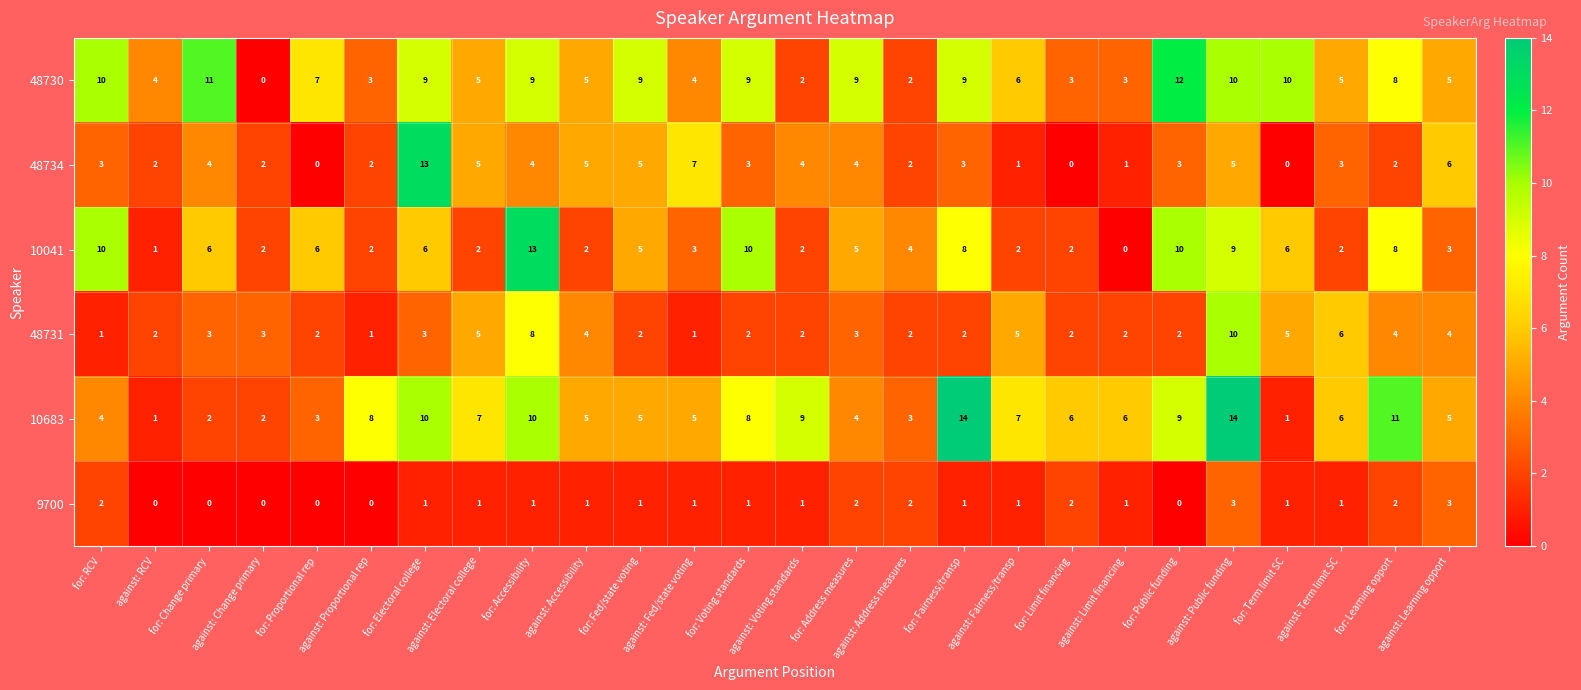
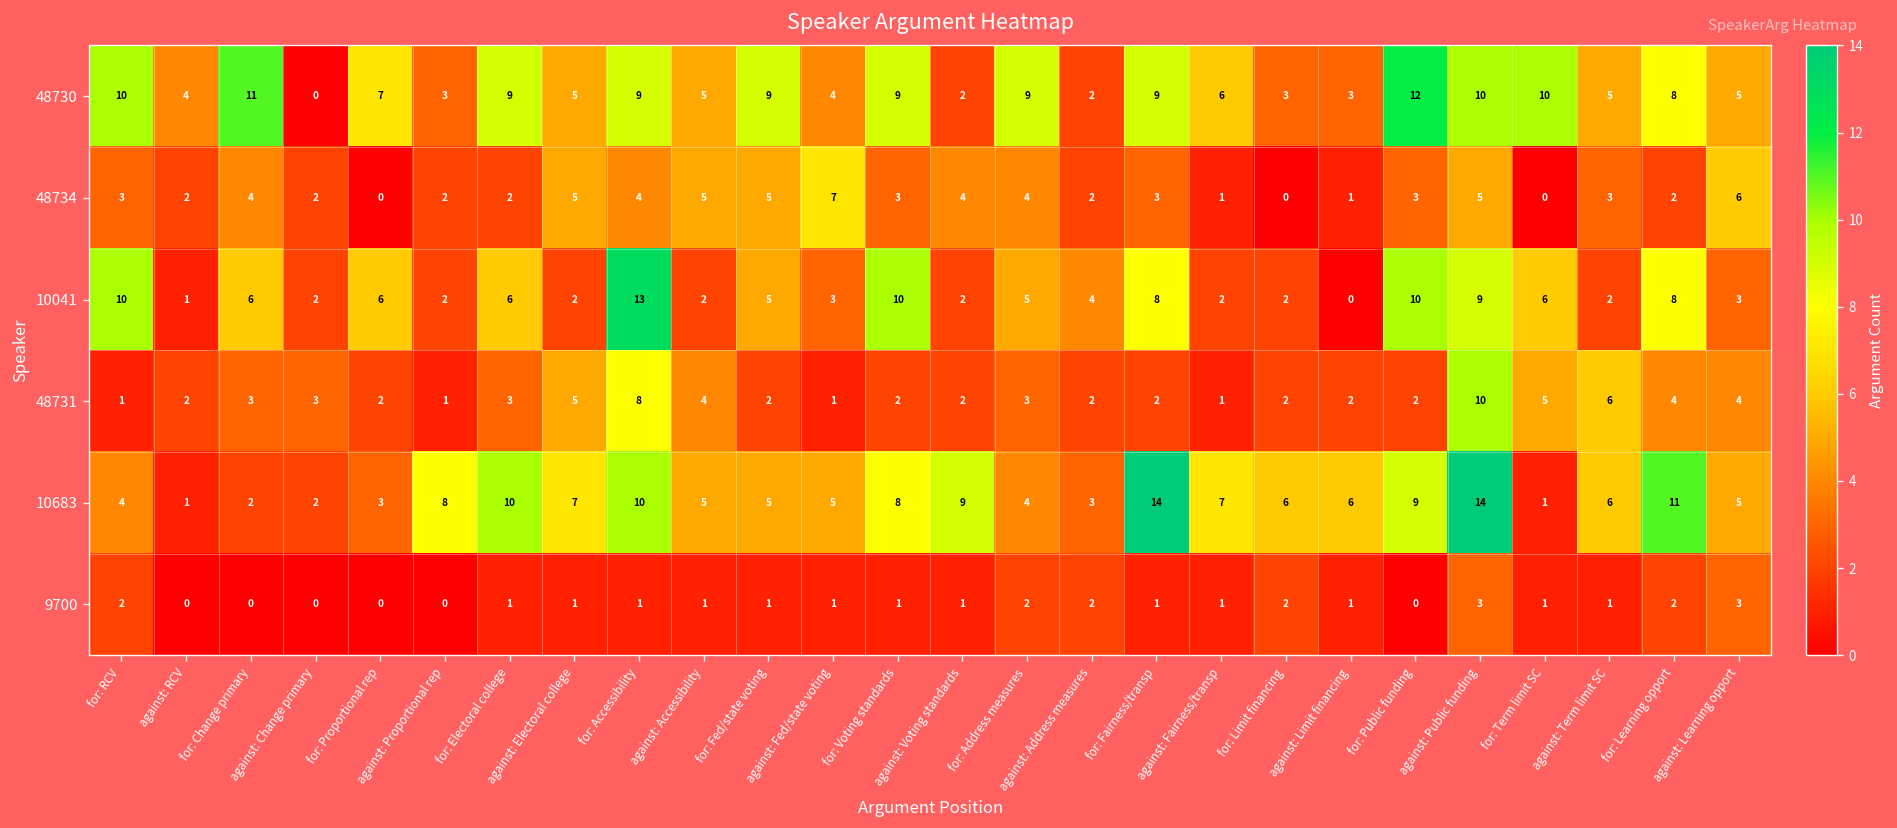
  {
    "48730": {
      "for: RCV": 10,
      "against: RCV": 4,
      "for: Change primary": 11,
      "against: Change primary": 0,
      "for: Proportional rep": 7,
      "against: Proportional rep": 3,
      "for: Electoral college": 9,
      "against: Electoral college": 5,
      "for: Accessibility": 9,
      "against: Accessibility": 5,
      "for: Fed/state voting": 9,
      "against: Fed/state voting": 4,
      "for: Voting standards": 9,
      "against: Voting standards": 2,
      "for: Address measures": 9,
      "against: Address measures": 2,
      "for: Fairness/transp": 9,
      "against: Fairness/transp": 6,
      "for: Limit financing": 3,
      "against: Limit financing": 3,
      "for: Public funding": 12,
      "against: Public funding": 10,
      "for: Term limit SC": 10,
      "against: Term limit SC": 5,
      "for: Learning opport": 8,
      "against: Learning opport": 5
    },
    "48734": {
      "for: RCV": 3,
      "against: RCV": 2,
      "for: Change primary": 4,
      "against: Change primary": 2,
      "for: Proportional rep": 0,
      "against: Proportional rep": 2,
-     "for: Electoral college": 13,
+     "for: Electoral college": 2,
      "against: Electoral college": 5,
      "for: Accessibility": 4,
      "against: Accessibility": 5,
      "for: Fed/state voting": 5,
      "against: Fed/state voting": 7,
      "for: Voting standards": 3,
      "against: Voting standards": 4,
      "for: Address measures": 4,
      "against: Address measures": 2,
      "for: Fairness/transp": 3,
      "against: Fairness/transp": 1,
      "for: Limit financing": 0,
      "against: Limit financing": 1,
      "for: Public funding": 3,
      "against: Public funding": 5,
      "for: Term limit SC": 0,
      "against: Term limit SC": 3,
      "for: Learning opport": 2,
      "against: Learning opport": 6
    },
    "10041": {
      "for: RCV": 10,
      "against: RCV": 1,
      "for: Change primary": 6,
      "against: Change primary": 2,
      "for: Proportional rep": 6,
      "against: Proportional rep": 2,
      "for: Electoral college": 6,
      "against: Electoral college": 2,
      "for: Accessibility": 13,
      "against: Accessibility": 2,
      "for: Fed/state voting": 5,
      "against: Fed/state voting": 3,
      "for: Voting standards": 10,
      "against: Voting standards": 2,
      "for: Address measures": 5,
      "against: Address measures": 4,
      "for: Fairness/transp": 8,
      "against: Fairness/transp": 2,
      "for: Limit financing": 2,
      "against: Limit financing": 0,
      "for: Public funding": 10,
      "against: Public funding": 9,
      "for: Term limit SC": 6,
      "against: Term limit SC": 2,
      "for: Learning opport": 8,
      "against: Learning opport": 3
    },
    "48731": {
      "for: RCV": 1,
      "against: RCV": 2,
      "for: Change primary": 3,
      "against: Change primary": 3,
      "for: Proportional rep": 2,
      "against: Proportional rep": 1,
      "for: Electoral college": 3,
      "against: Electoral college": 5,
      "for: Accessibility": 8,
      "against: Accessibility": 4,
      "for: Fed/state voting": 2,
      "against: Fed/state voting": 1,
      "for: Voting standards": 2,
      "against: Voting standards": 2,
      "for: Address measures": 3,
      "against: Address measures": 2,
      "for: Fairness/transp": 2,
-     "against: Fairness/transp": 5,
+     "against: Fairness/transp": 1,
      "for: Limit financing": 2,
      "against: Limit financing": 2,
      "for: Public funding": 2,
      "against: Public funding": 10,
      "for: Term limit SC": 5,
      "against: Term limit SC": 6,
      "for: Learning opport": 4,
      "against: Learning opport": 4
    },
    "10683": {
      "for: RCV": 4,
      "against: RCV": 1,
      "for: Change primary": 2,
      "against: Change primary": 2,
      "for: Proportional rep": 3,
      "against: Proportional rep": 8,
      "for: Electoral college": 10,
      "against: Electoral college": 7,
      "for: Accessibility": 10,
      "against: Accessibility": 5,
      "for: Fed/state voting": 5,
      "against: Fed/state voting": 5,
      "for: Voting standards": 8,
      "against: Voting standards": 9,
      "for: Address measures": 4,
      "against: Address measures": 3,
      "for: Fairness/transp": 14,
      "against: Fairness/transp": 7,
      "for: Limit financing": 6,
      "against: Limit financing": 6,
      "for: Public funding": 9,
      "against: Public funding": 14,
      "for: Term limit SC": 1,
      "against: Term limit SC": 6,
      "for: Learning opport": 11,
      "against: Learning opport": 5
    },
    "9700": {
      "for: RCV": 2,
      "against: RCV": 0,
      "for: Change primary": 0,
      "against: Change primary": 0,
      "for: Proportional rep": 0,
      "against: Proportional rep": 0,
      "for: Electoral college": 1,
      "against: Electoral college": 1,
      "for: Accessibility": 1,
      "against: Accessibility": 1,
      "for: Fed/state voting": 1,
      "against: Fed/state voting": 1,
      "for: Voting standards": 1,
      "against: Voting standards": 1,
      "for: Address measures": 2,
      "against: Address measures": 2,
      "for: Fairness/transp": 1,
      "against: Fairness/transp": 1,
      "for: Limit financing": 2,
      "against: Limit financing": 1,
      "for: Public funding": 0,
      "against: Public funding": 3,
      "for: Term limit SC": 1,
      "against: Term limit SC": 1,
      "for: Learning opport": 2,
      "against: Learning opport": 3
    }
  }
